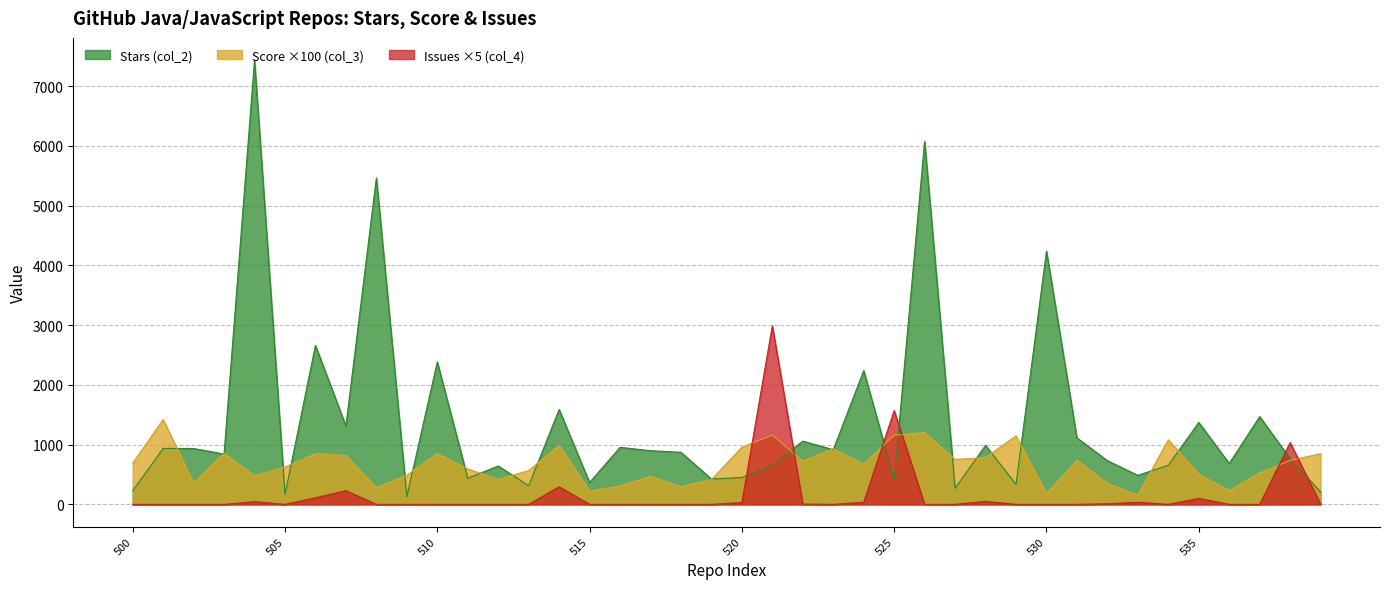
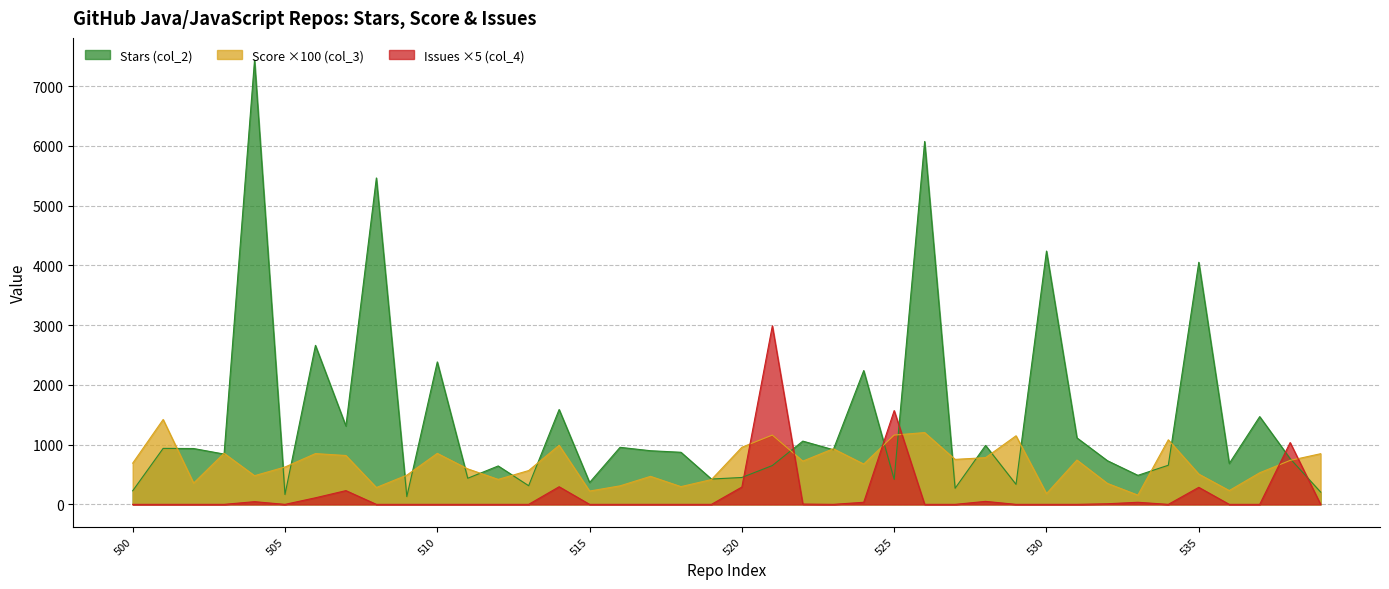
  {
    "Stars (col_2)": {
      "500": 200,
      "505": 200,
      "510": 2400,
      "515": 400,
      "520": 500,
      "525": 400,
      "530": 4200,
-     "535": 1400
+     "535": 4100
    },
    "Score ×100 (col_3)": {
      "500": 700,
      "505": 600,
      "510": 900,
      "515": 200,
      "520": 1000,
      "525": 1200,
      "530": 200,
      "535": 500
    },
    "Issues ×5 (col_4)": {
      "500": 0,
      "505": 0,
      "510": 0,
      "515": 0,
-     "520": 0,
+     "520": 300,
      "525": 1600,
      "530": 0,
-     "535": 100
+     "535": 300
    }
  }
